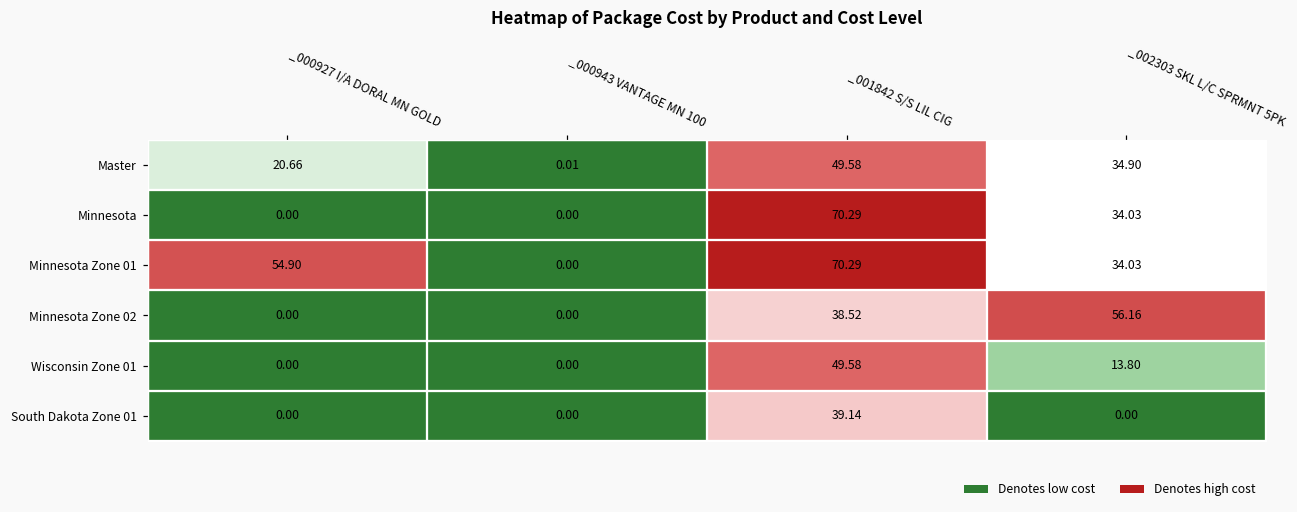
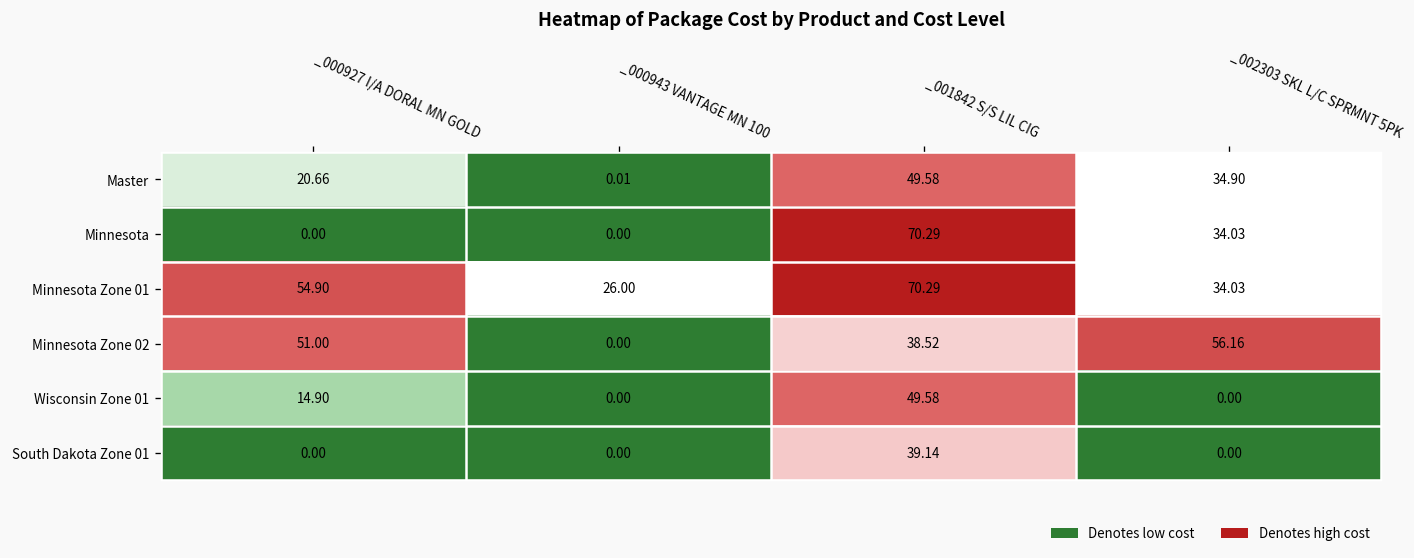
  {
    "Master": {
      "_000927 I/A DORAL MN GOLD": 20.66,
      "_000943 VANTAGE MN 100": 0.01,
      "_001842 S/S LIL CIG": 49.58,
      "_002303 SKL L/C SPRMNT 5PK": 34.90
    },
    "Minnesota": {
      "_000927 I/A DORAL MN GOLD": 0.00,
      "_000943 VANTAGE MN 100": 0.00,
      "_001842 S/S LIL CIG": 70.29,
      "_002303 SKL L/C SPRMNT 5PK": 34.03
    },
    "Minnesota Zone 01": {
      "_000927 I/A DORAL MN GOLD": 54.90,
-     "_000943 VANTAGE MN 100": 0.00,
+     "_000943 VANTAGE MN 100": 26.00,
      "_001842 S/S LIL CIG": 70.29,
      "_002303 SKL L/C SPRMNT 5PK": 34.03
    },
    "Minnesota Zone 02": {
-     "_000927 I/A DORAL MN GOLD": 0.00,
+     "_000927 I/A DORAL MN GOLD": 51.00,
      "_000943 VANTAGE MN 100": 0.00,
      "_001842 S/S LIL CIG": 38.52,
      "_002303 SKL L/C SPRMNT 5PK": 56.16
    },
    "Wisconsin Zone 01": {
-     "_000927 I/A DORAL MN GOLD": 0.00,
+     "_000927 I/A DORAL MN GOLD": 14.90,
      "_000943 VANTAGE MN 100": 0.00,
      "_001842 S/S LIL CIG": 49.58,
-     "_002303 SKL L/C SPRMNT 5PK": 13.80
+     "_002303 SKL L/C SPRMNT 5PK": 0.00
    },
    "South Dakota Zone 01": {
      "_000927 I/A DORAL MN GOLD": 0.00,
      "_000943 VANTAGE MN 100": 0.00,
      "_001842 S/S LIL CIG": 39.14,
      "_002303 SKL L/C SPRMNT 5PK": 0.00
    }
  }
